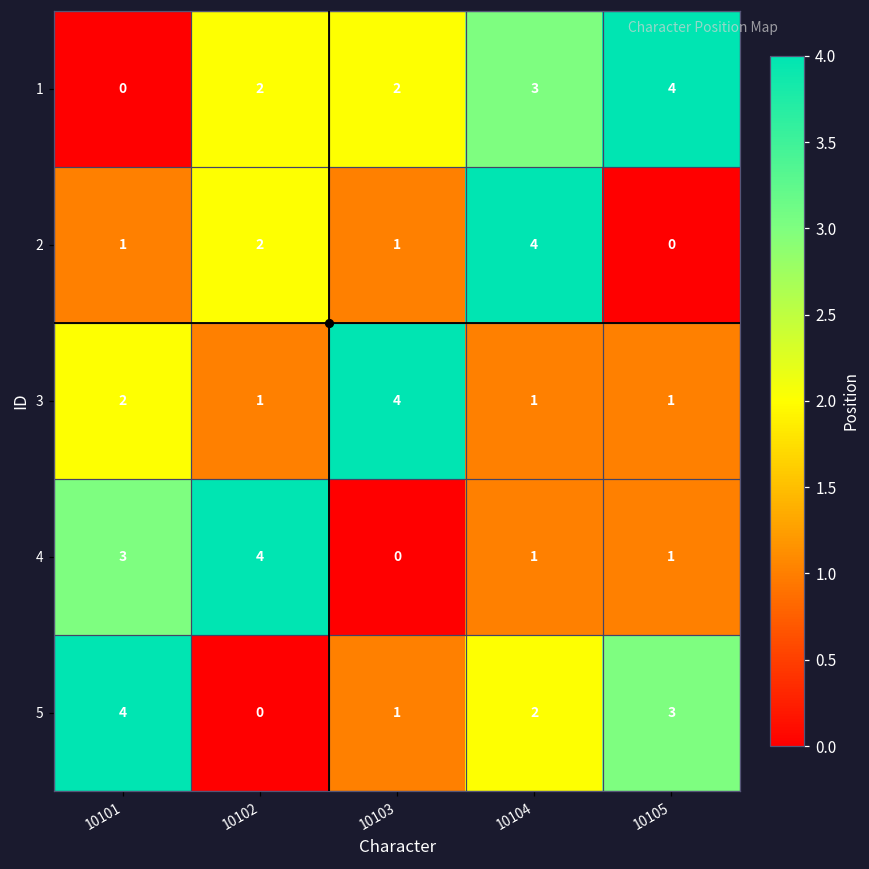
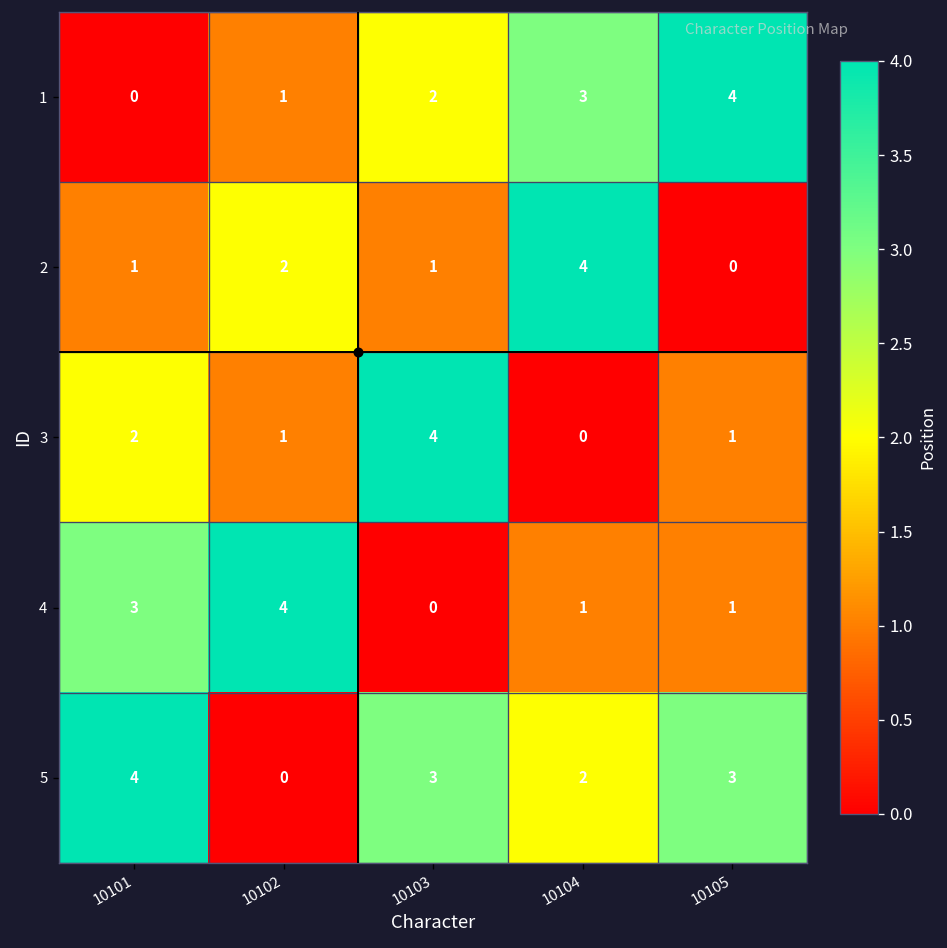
  {
    "1": {
      "10101": 0,
-     "10102": 2,
+     "10102": 1,
      "10103": 2,
      "10104": 3,
      "10105": 4
    },
    "2": {
      "10101": 1,
      "10102": 2,
      "10103": 1,
      "10104": 4,
      "10105": 0
    },
    "3": {
      "10101": 2,
      "10102": 1,
      "10103": 4,
-     "10104": 1,
+     "10104": 0,
      "10105": 1
    },
    "4": {
      "10101": 3,
      "10102": 4,
      "10103": 0,
      "10104": 1,
      "10105": 1
    },
    "5": {
      "10101": 4,
      "10102": 0,
-     "10103": 1,
+     "10103": 3,
      "10104": 2,
      "10105": 3
    }
  }
